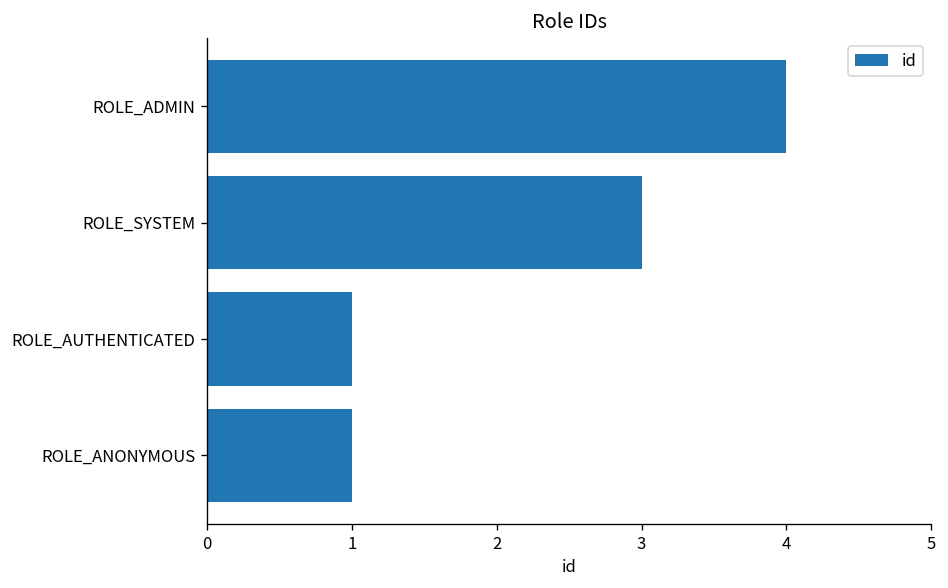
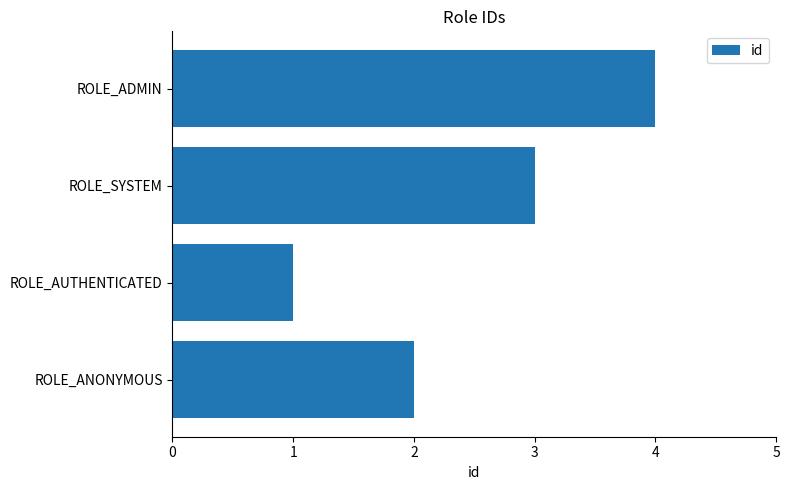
  {
    "ROLE_ADMIN": 4,
    "ROLE_SYSTEM": 3,
    "ROLE_AUTHENTICATED": 1,
-   "ROLE_ANONYMOUS": 1
+   "ROLE_ANONYMOUS": 2
  }
